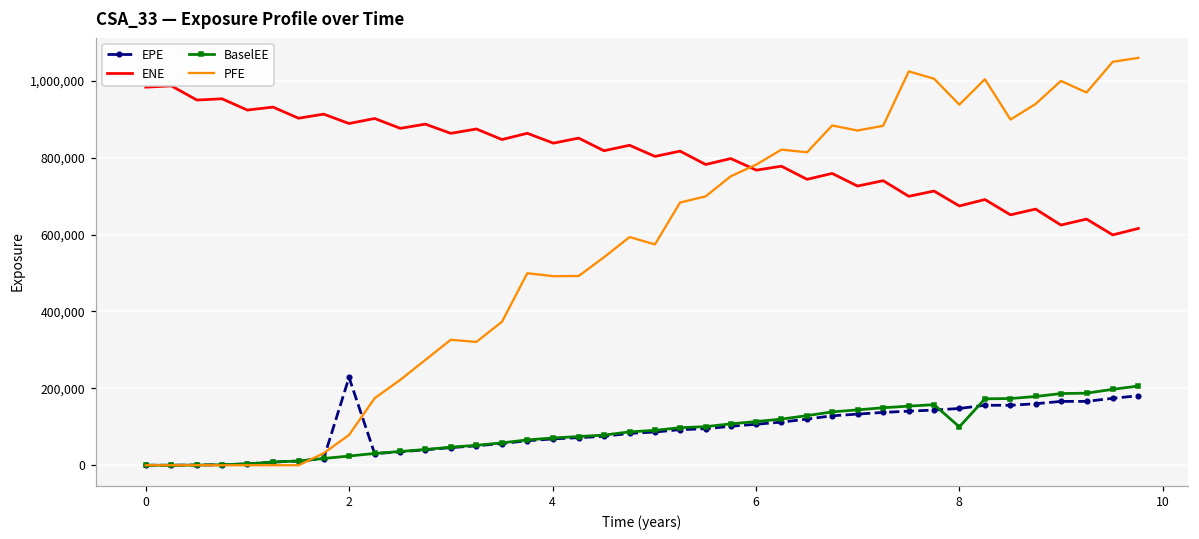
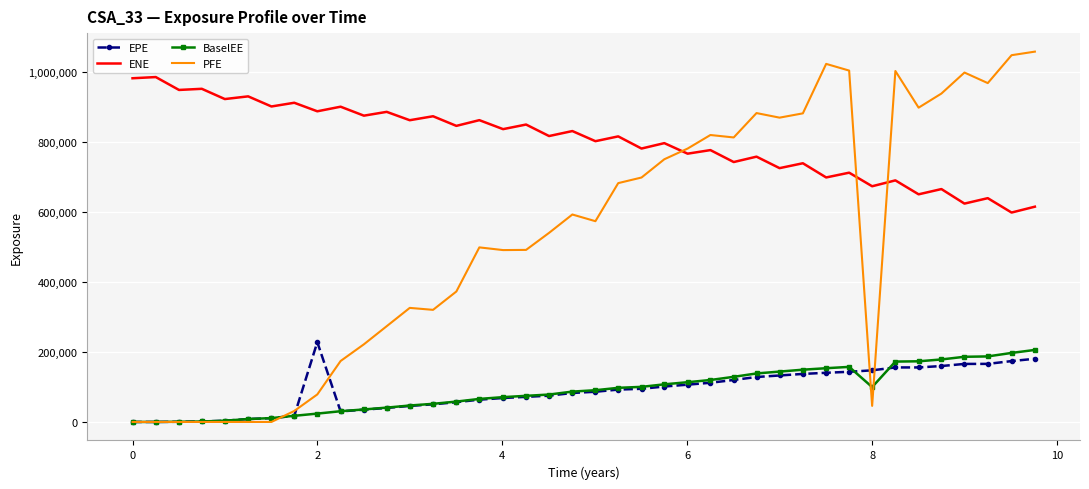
  {
    "EPE": {
      "2": "230,000",
      "8": "150,000"
    },
    "ENE": {
      "0": "980,000",
      "2": "890,000",
      "6": "770,000",
      "8": "670,000"
    },
    "BaselEE": {
      "2": "20,000",
      "8": "100,000"
    },
    "PFE": {
      "2": "80,000",
      "6": "780,000",
-     "8": "940,000"
+     "8": "50,000"
    }
  }
